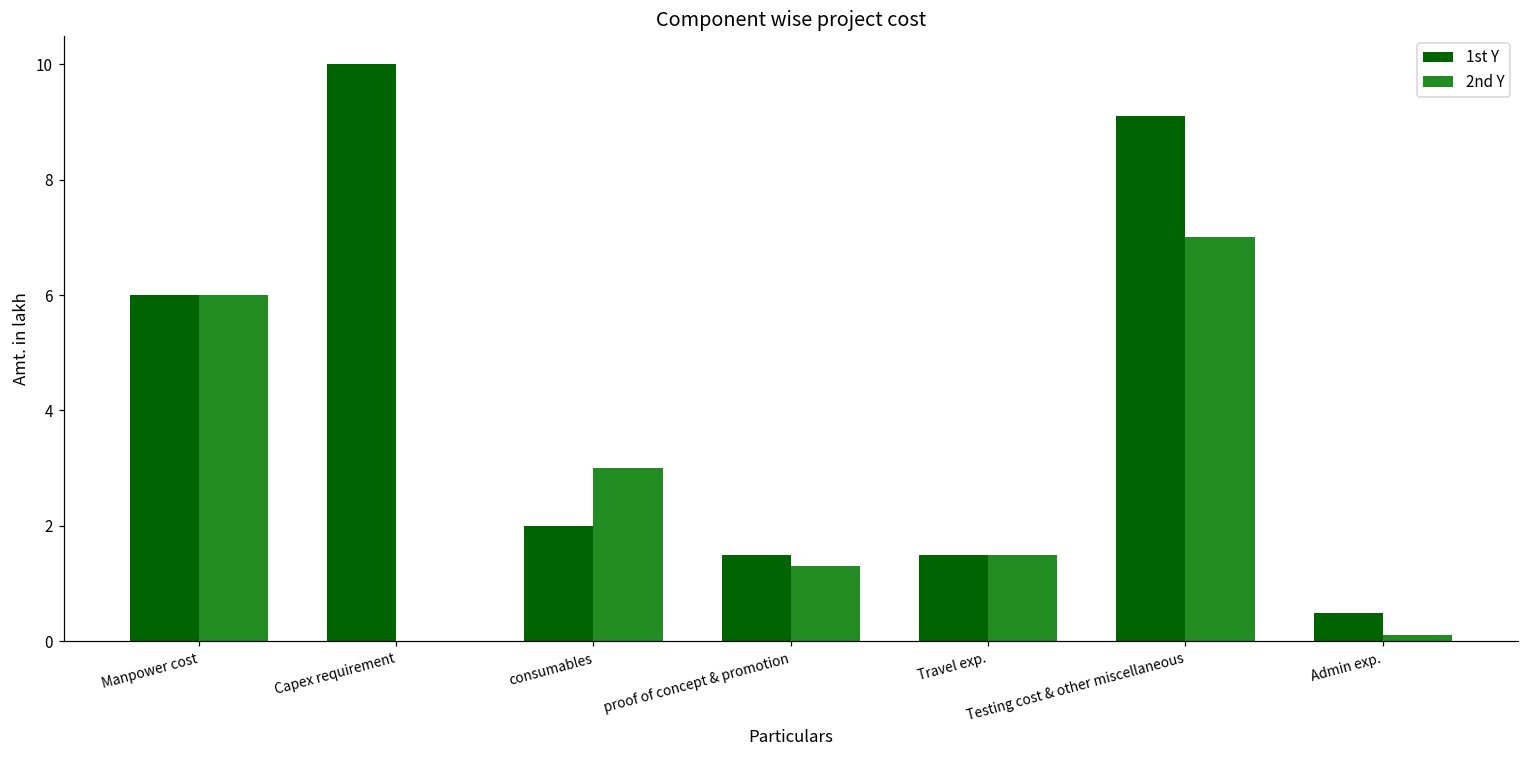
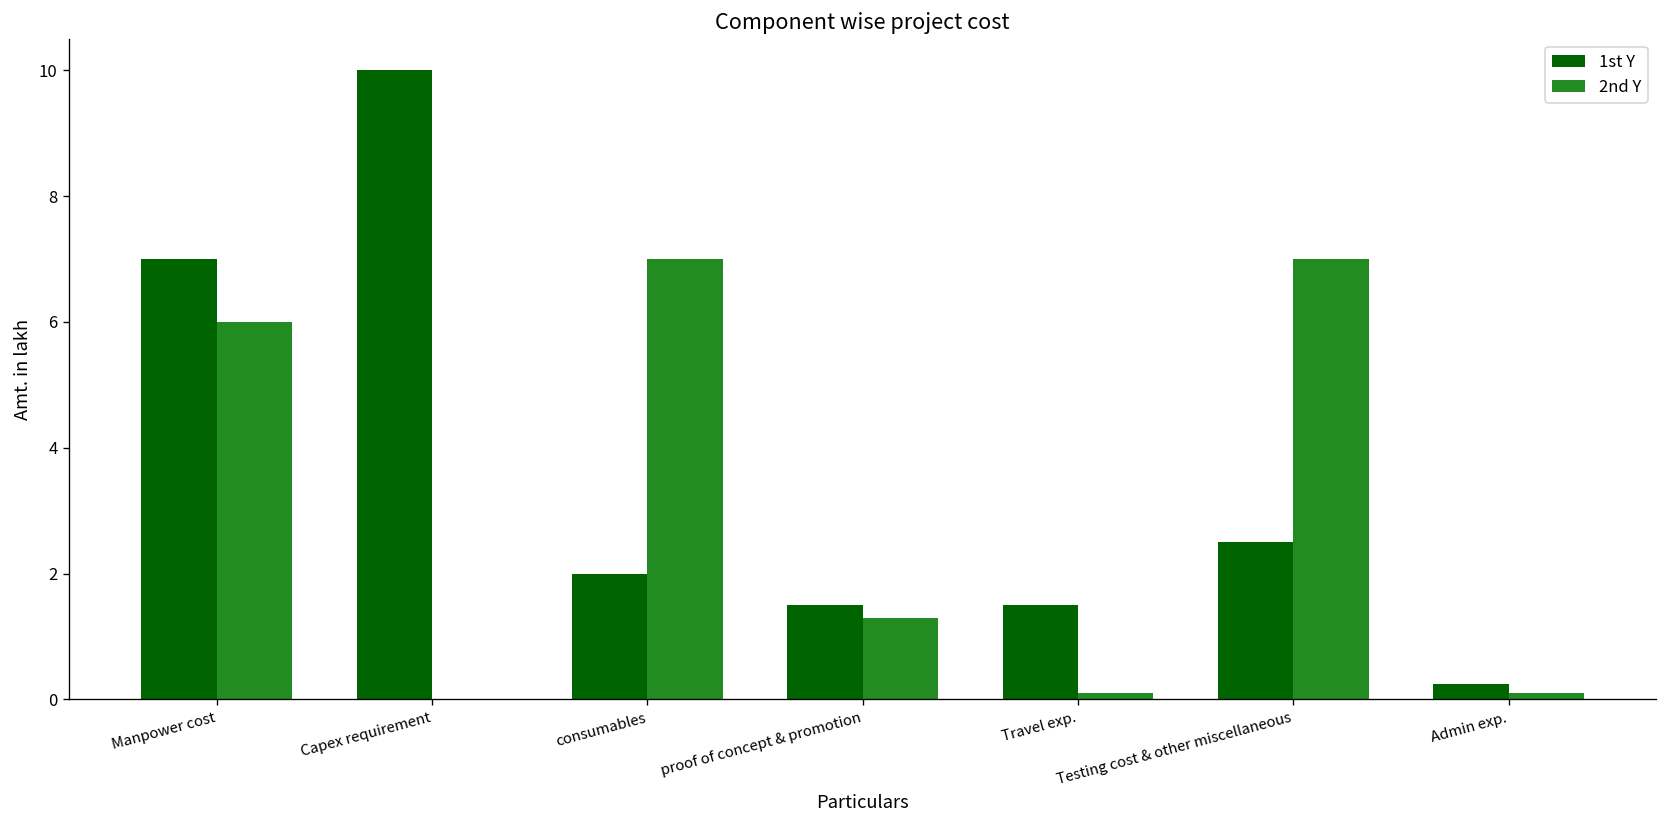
  {
    "1st Y": {
-     "Manpower cost": 6,
+     "Manpower cost": 7,
      "Capex requirement": 10.0,
      "consumables": 2.0,
      "proof of concept & promotion": 1.5,
      "Travel exp.": 1.5,
-     "Testing cost & other miscellaneous": 9.1,
-     "Admin exp.": 0.5
+     "Testing cost & other miscellaneous": 2.5,
+     "Admin exp.": 0.3
    },
    "2nd Y": {
      "Manpower cost": 6.0,
      "Capex requirement": 0.0,
-     "consumables": 3,
+     "consumables": 7,
      "proof of concept & promotion": 1.3,
-     "Travel exp.": 1.5,
+     "Travel exp.": 0.1,
      "Testing cost & other miscellaneous": 7.0,
      "Admin exp.": 0.1
    }
  }
